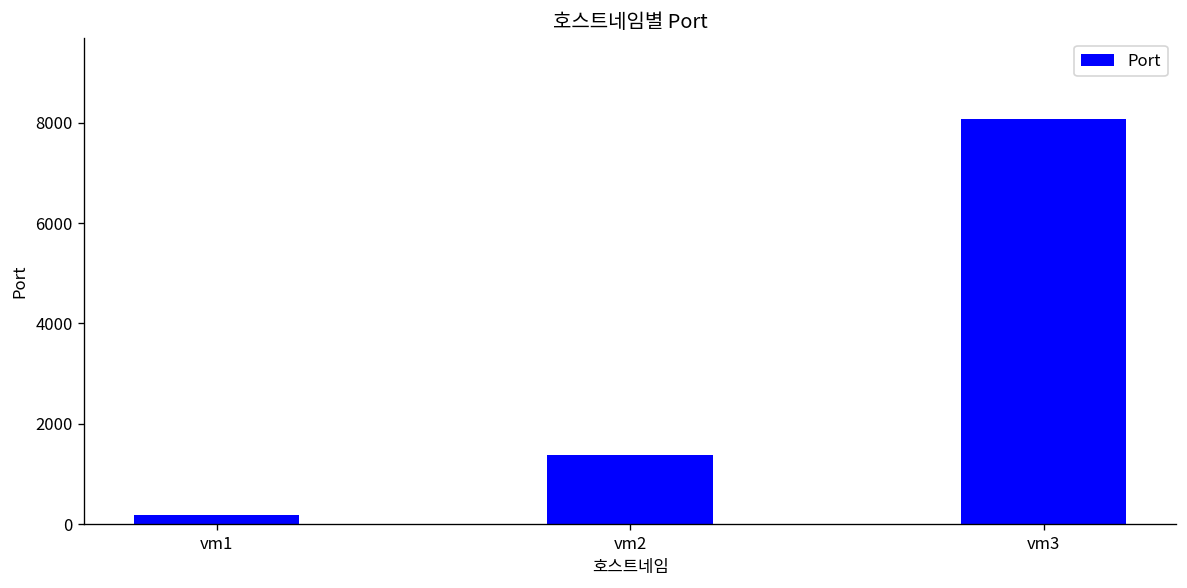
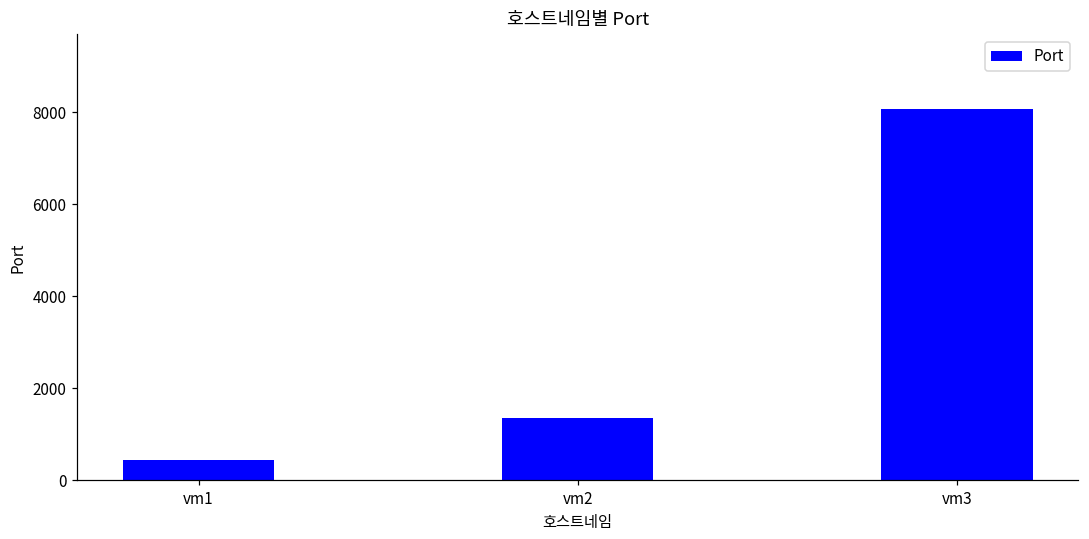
  {
-   "vm1": 200,
+   "vm1": 400,
    "vm2": 1400,
    "vm3": 8100
  }
